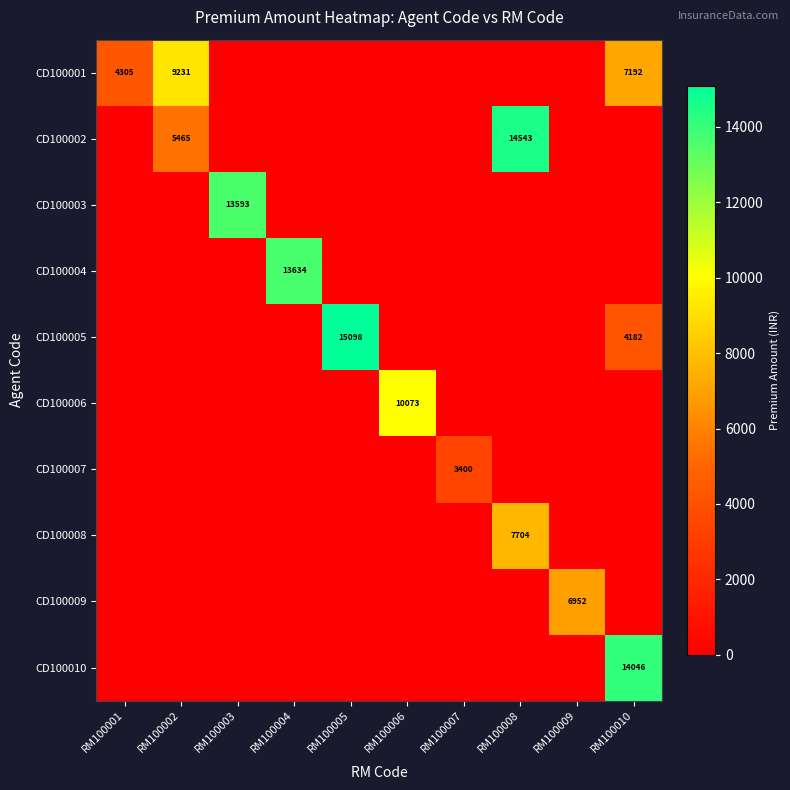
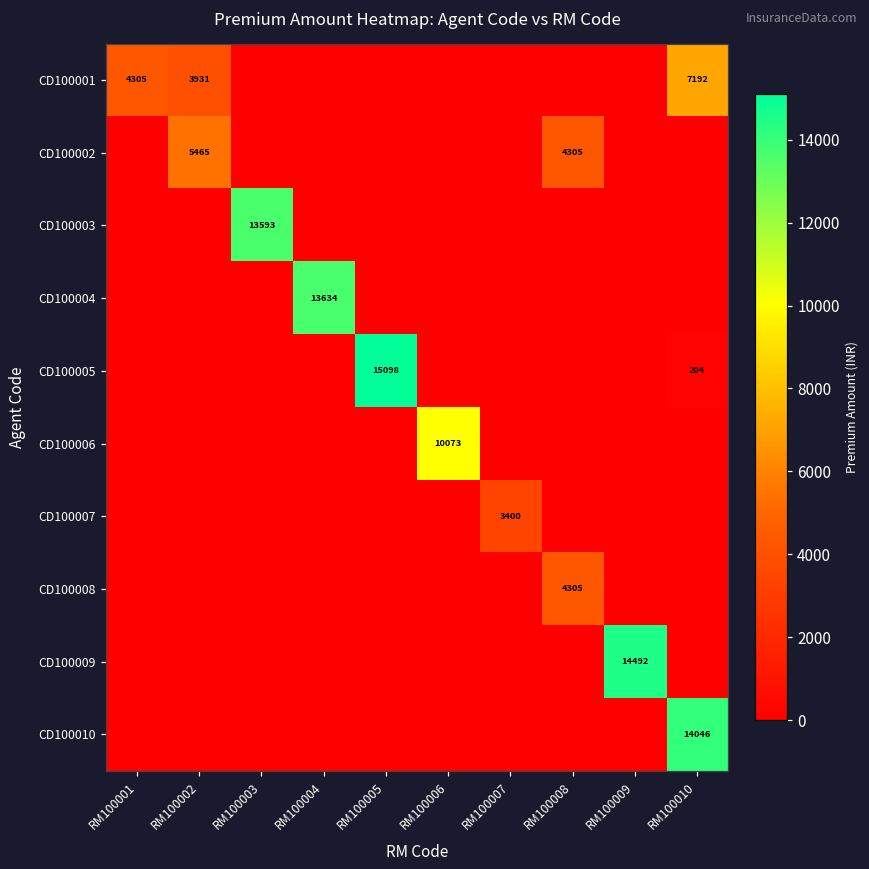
  {
    "CD100001": {
      "RM100001": 4305,
-     "RM100002": 9231,
+     "RM100002": 3931,
      "RM100010": 7192
    },
    "CD100002": {
      "RM100002": 5465,
-     "RM100008": 14543
+     "RM100008": 4305
    },
    "CD100003": {
      "RM100003": 13593
    },
    "CD100004": {
      "RM100004": 13634
    },
    "CD100005": {
      "RM100005": 15098,
-     "RM100010": 4182
+     "RM100010": 204
    },
    "CD100006": {
      "RM100006": 10073
    },
    "CD100007": {
      "RM100007": 3400
    },
    "CD100008": {
-     "RM100008": 7704
+     "RM100008": 4305
    },
    "CD100009": {
-     "RM100009": 6952
+     "RM100009": 14492
    },
    "CD100010": {
      "RM100010": 14046
    }
  }
